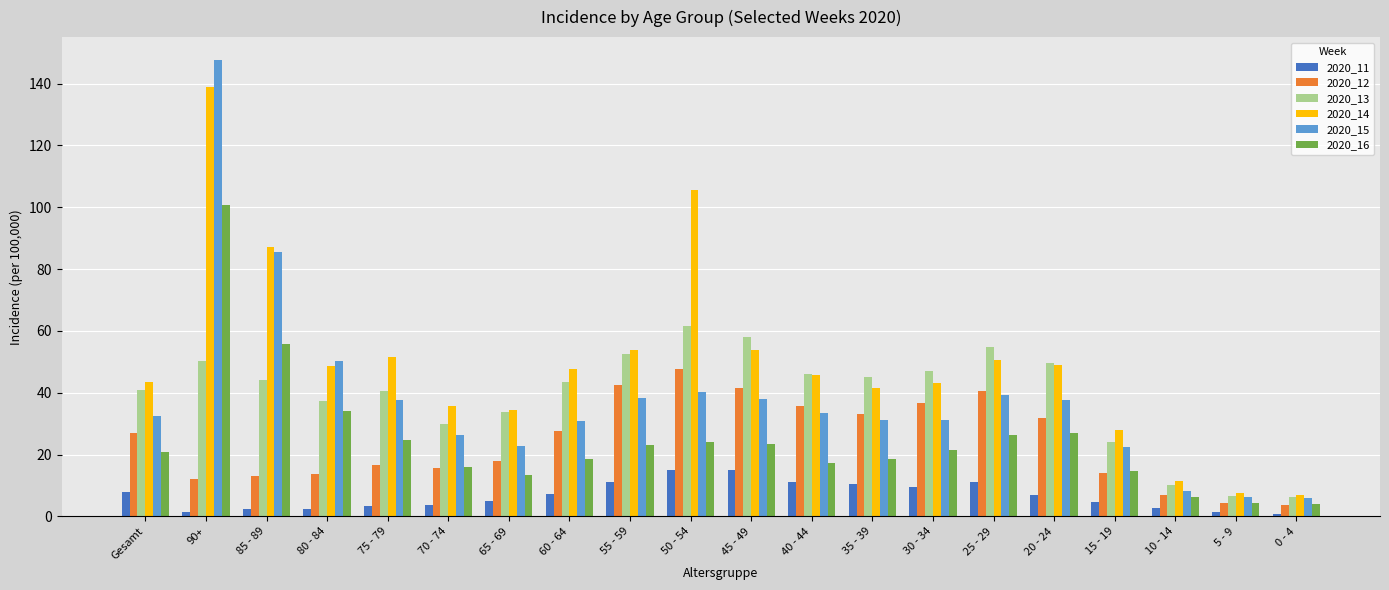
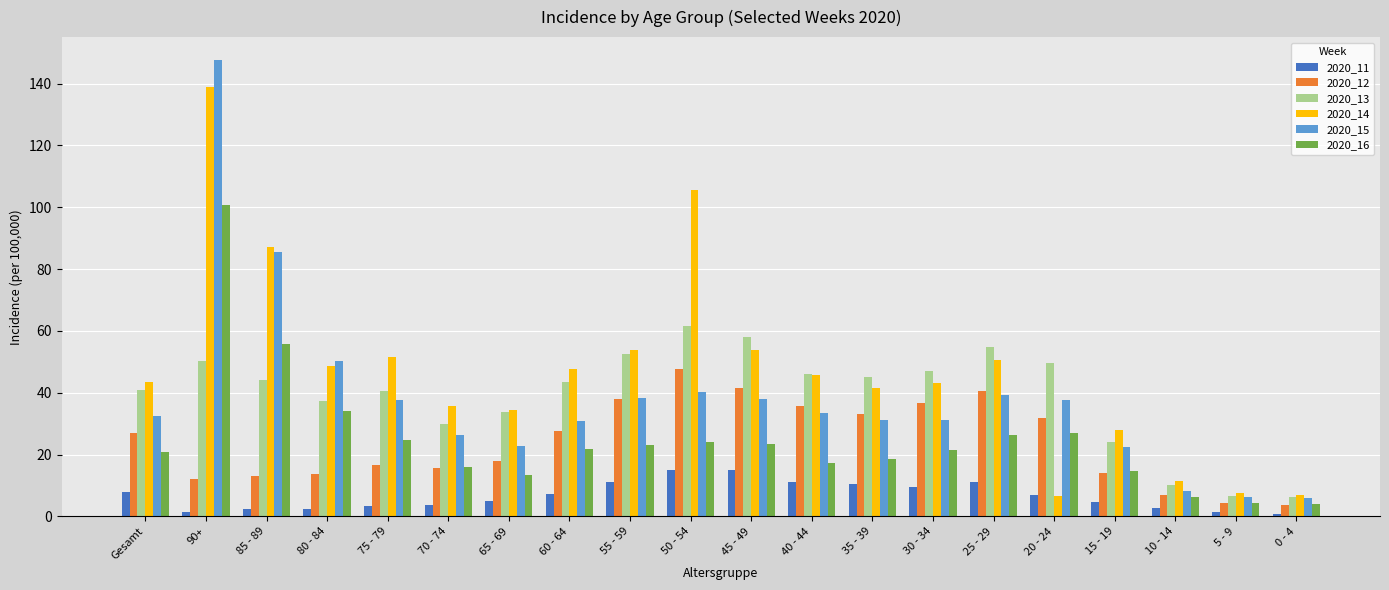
  {
    "2020_12": {
      "Gesamt": 27,
      "90+": 12,
      "85 - 89": 13,
      "80 - 84": 14,
      "75 - 79": 16,
      "70 - 74": 16,
      "65 - 69": 18,
      "60 - 64": 27,
-     "55 - 59": 43,
+     "55 - 59": 38,
      "50 - 54": 48,
      "45 - 49": 42,
      "40 - 44": 36,
      "35 - 39": 33,
      "30 - 34": 37,
      "25 - 29": 41,
      "20 - 24": 32,
      "15 - 19": 14,
      "10 - 14": 7,
      "5 - 9": 4,
      "0 - 4": 4
    },
    "2020_13": {
      "Gesamt": 41,
      "90+": 50,
      "85 - 89": 44,
      "80 - 84": 37,
      "75 - 79": 40,
      "70 - 74": 30,
      "65 - 69": 34,
      "60 - 64": 43,
      "55 - 59": 53,
      "50 - 54": 62,
      "45 - 49": 58,
      "40 - 44": 46,
      "35 - 39": 45,
      "30 - 34": 47,
      "25 - 29": 55,
      "20 - 24": 50,
      "15 - 19": 24,
      "10 - 14": 10,
      "5 - 9": 7,
      "0 - 4": 6
    },
    "2020_14": {
      "Gesamt": 43,
      "90+": 139,
      "85 - 89": 87,
      "80 - 84": 49,
      "75 - 79": 52,
      "70 - 74": 36,
      "65 - 69": 34,
      "60 - 64": 48,
      "55 - 59": 54,
      "50 - 54": 105,
      "45 - 49": 54,
      "40 - 44": 46,
      "35 - 39": 42,
      "30 - 34": 43,
      "25 - 29": 51,
-     "20 - 24": 49,
+     "20 - 24": 6,
      "15 - 19": 28,
      "10 - 14": 12,
      "5 - 9": 8,
      "0 - 4": 7
    },
    "2020_16": {
      "Gesamt": 21,
      "90+": 101,
      "85 - 89": 56,
      "80 - 84": 34,
      "75 - 79": 25,
      "70 - 74": 16,
      "65 - 69": 13,
-     "60 - 64": 19,
+     "60 - 64": 22,
      "55 - 59": 23,
      "50 - 54": 24,
      "45 - 49": 23,
      "40 - 44": 17,
      "35 - 39": 19,
      "30 - 34": 22,
      "25 - 29": 26,
      "20 - 24": 27,
      "15 - 19": 15,
      "10 - 14": 6,
      "5 - 9": 4,
      "0 - 4": 4
    }
  }
